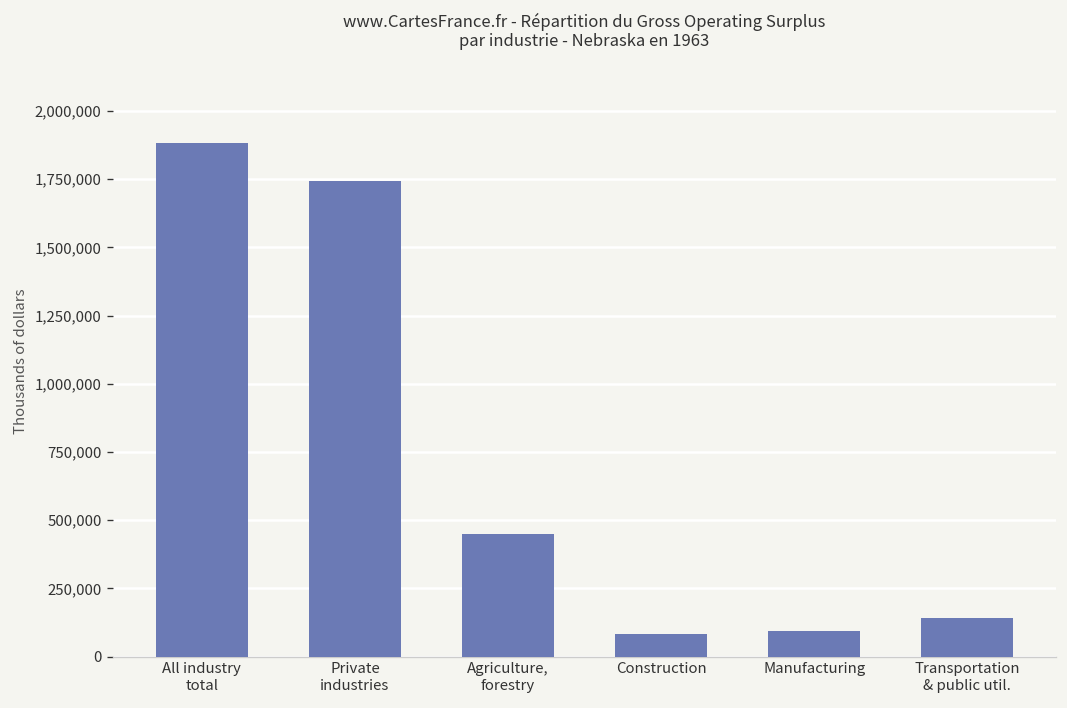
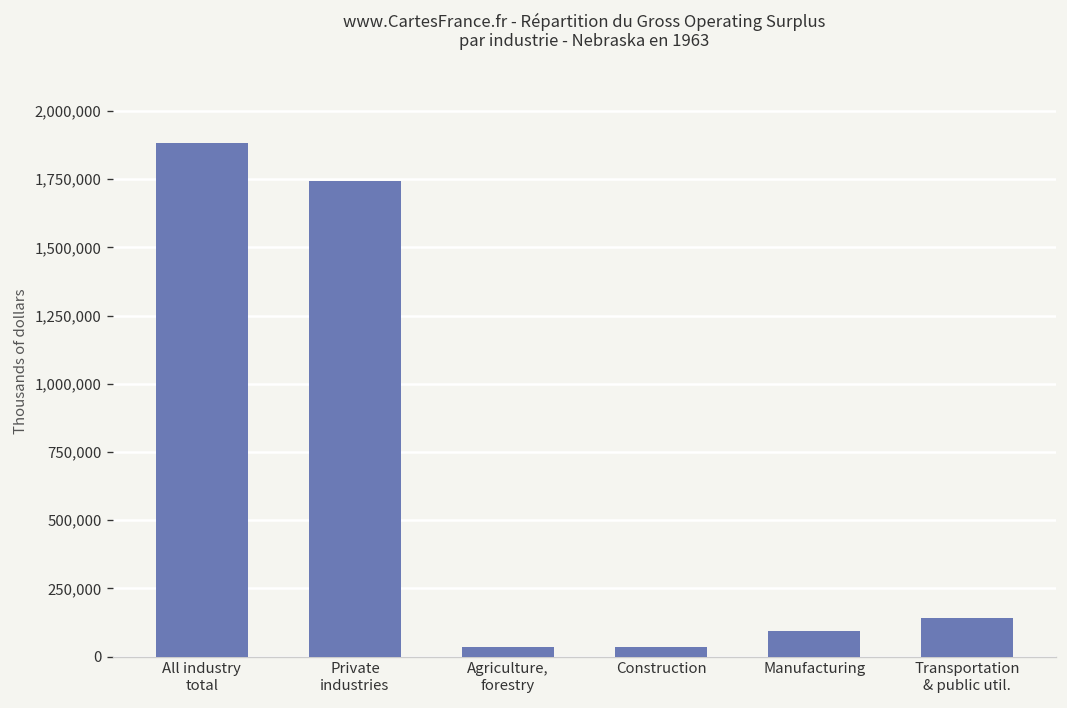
  {
    "All industry total": "1,880,000",
    "Private industries": "1,740,000",
-   "Agriculture, forestry": "450,000",
-   "Construction": "80,000",
+   "Agriculture, forestry": "30,000",
+   "Construction": "30,000",
    "Manufacturing": "100,000",
    "Transportation & public util.": "140,000"
  }
